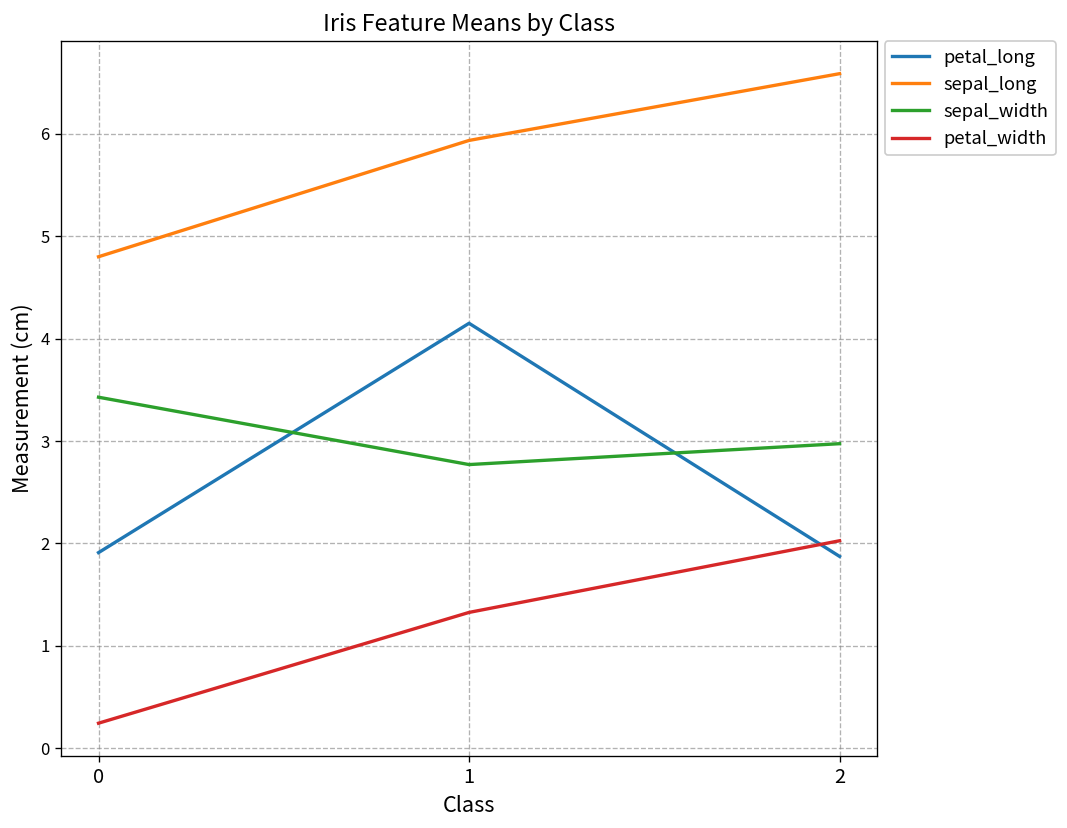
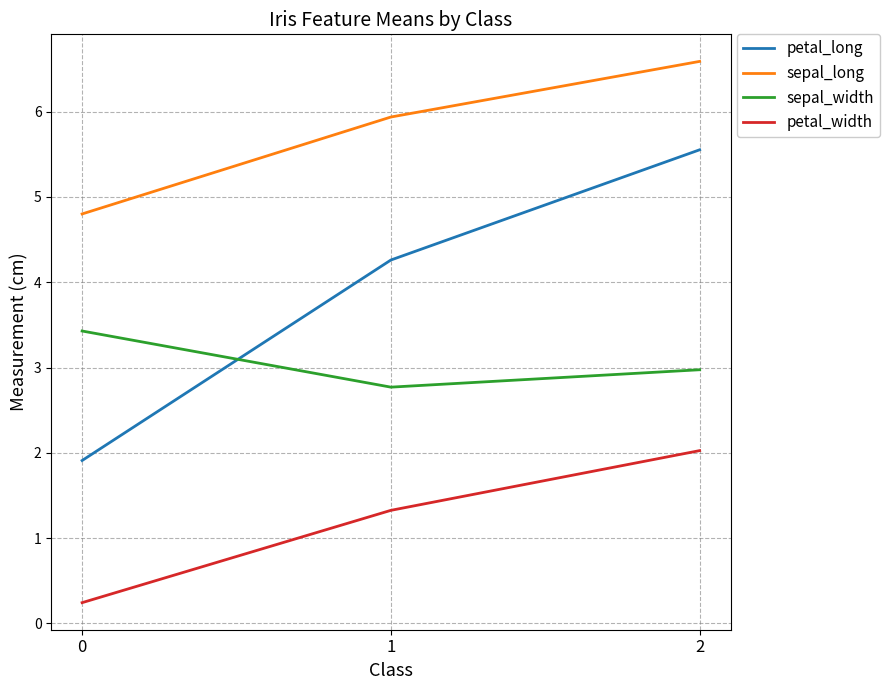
  {
    "petal_long": {
      "0": 1.9,
-     "1": 4.2,
-     "2": 1.9
+     "1": 4.3,
+     "2": 5.6
    },
    "sepal_long": {
      "0": 4.8,
      "1": 5.9,
      "2": 6.6
    },
    "sepal_width": {
      "0": 3.4,
      "1": 2.8,
      "2": 3.0
    },
    "petal_width": {
      "0": 0.2,
      "1": 1.3,
      "2": 2.0
    }
  }
